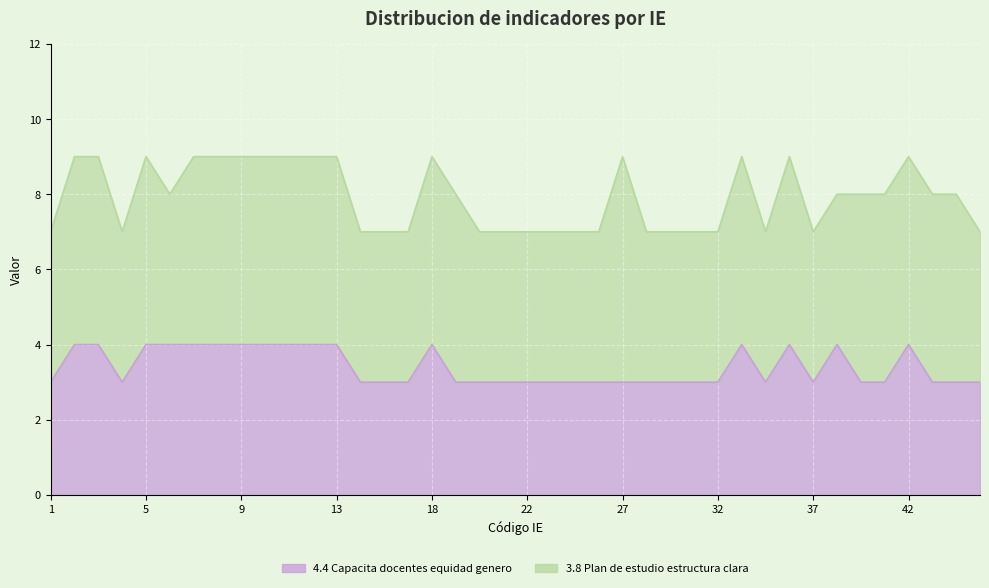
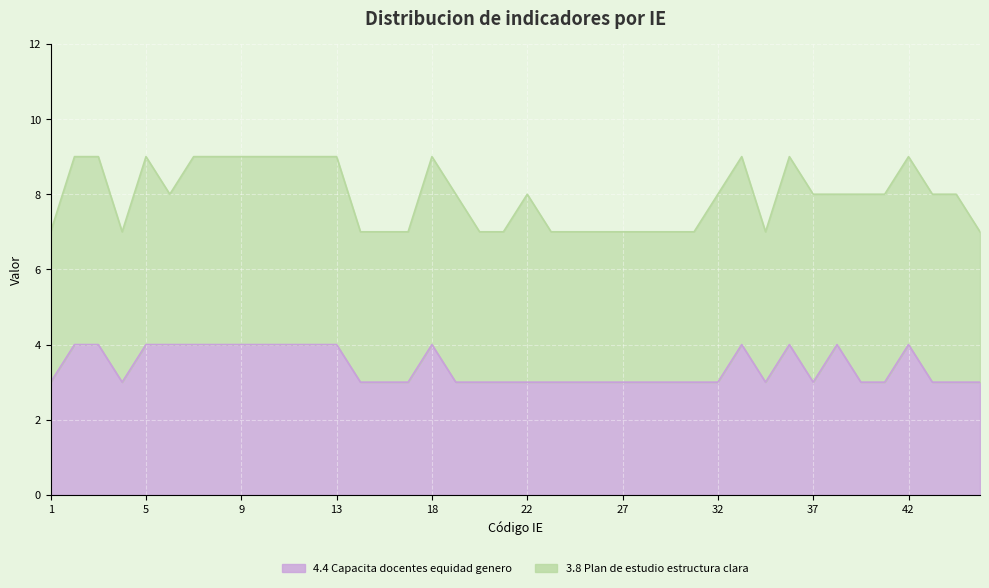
  {
    "4.4 Capacita docentes equidad genero": {
      "1": 3,
      "5": 4,
      "9": 4,
      "13": 4,
      "18": 4,
      "22": 3,
      "27": 3,
      "32": 3,
      "37": 3,
      "42": 4
    },
    "3.8 Plan de estudio estructura clara": {
      "1": 4,
      "5": 5,
      "9": 5,
      "13": 5,
      "18": 5,
-     "22": 4,
-     "27": 6,
-     "32": 4,
-     "37": 4,
+     "22": 5,
+     "27": 4,
+     "32": 5,
+     "37": 5,
      "42": 5
    }
  }
